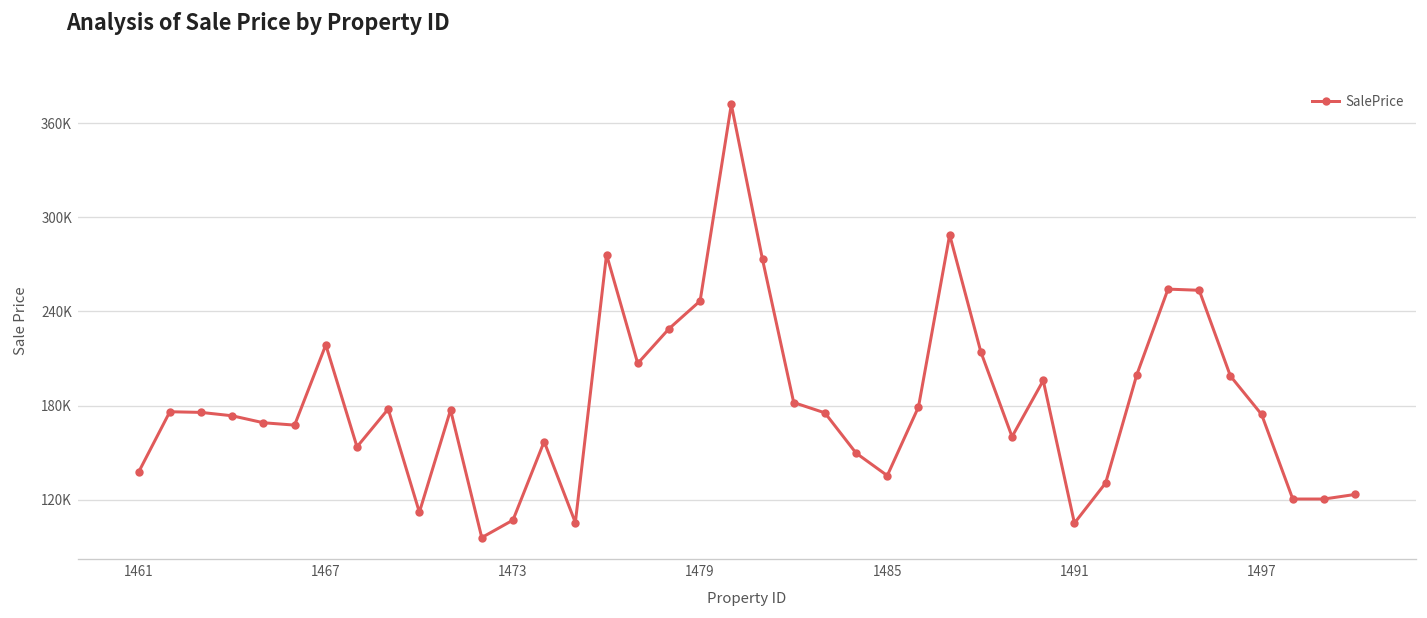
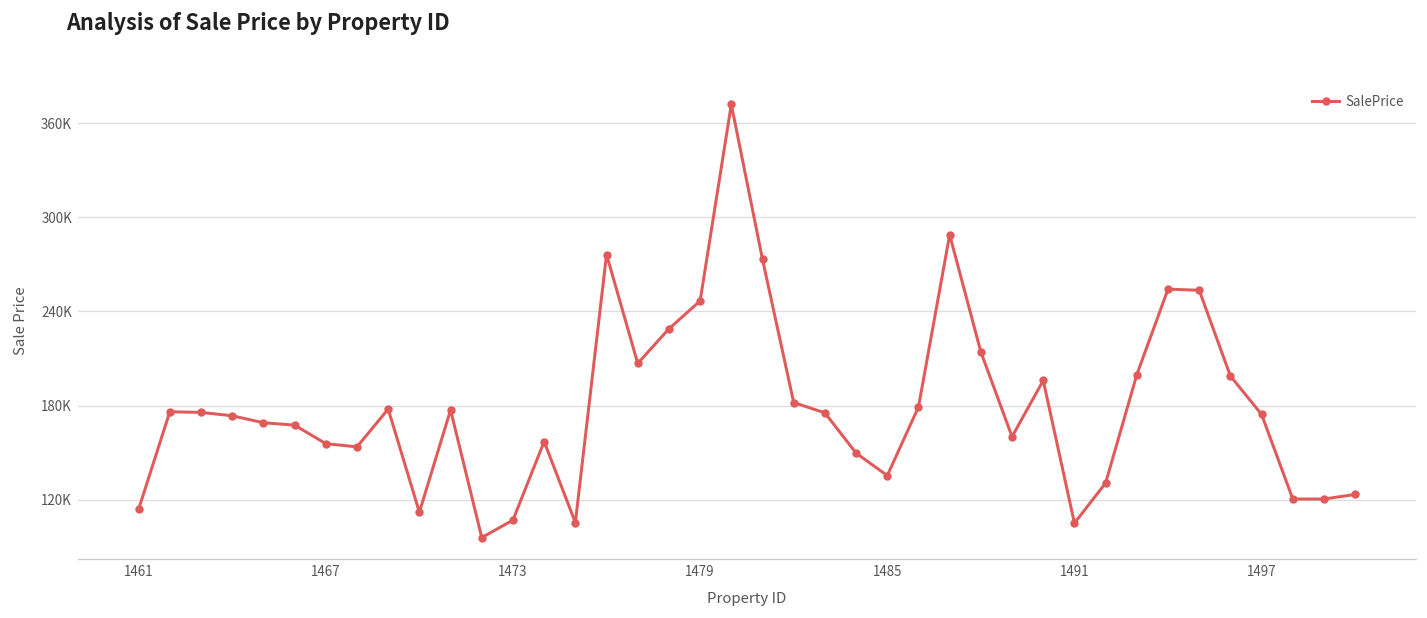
  {
-   "1461": 138000,
-   "1467": 219000,
+   "1461": 114000,
+   "1467": 156000,
    "1473": 107000,
    "1479": 247000,
    "1485": 135000,
    "1491": 105000,
    "1497": 174000
  }
